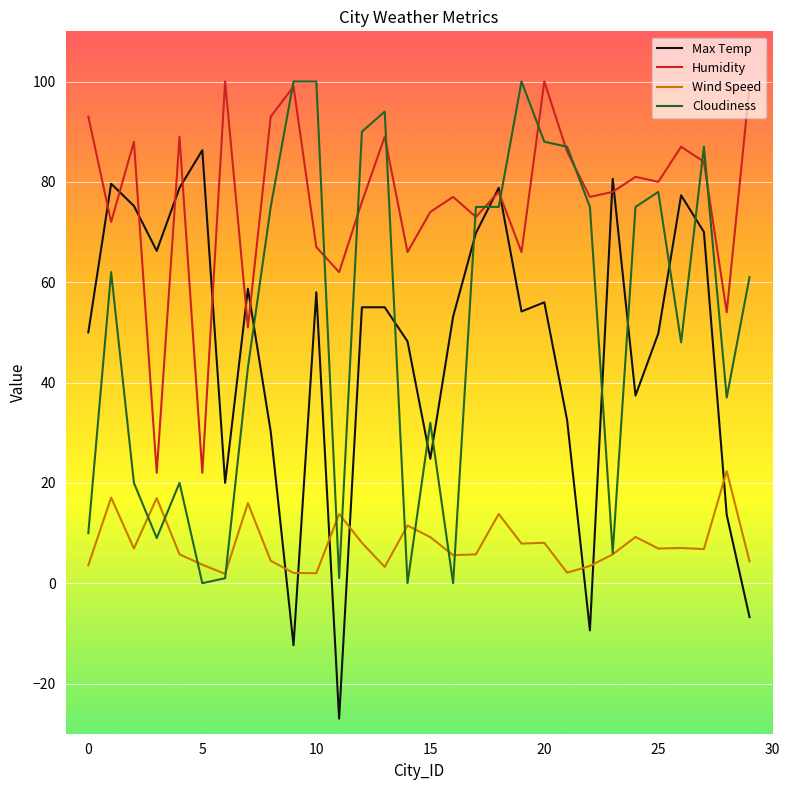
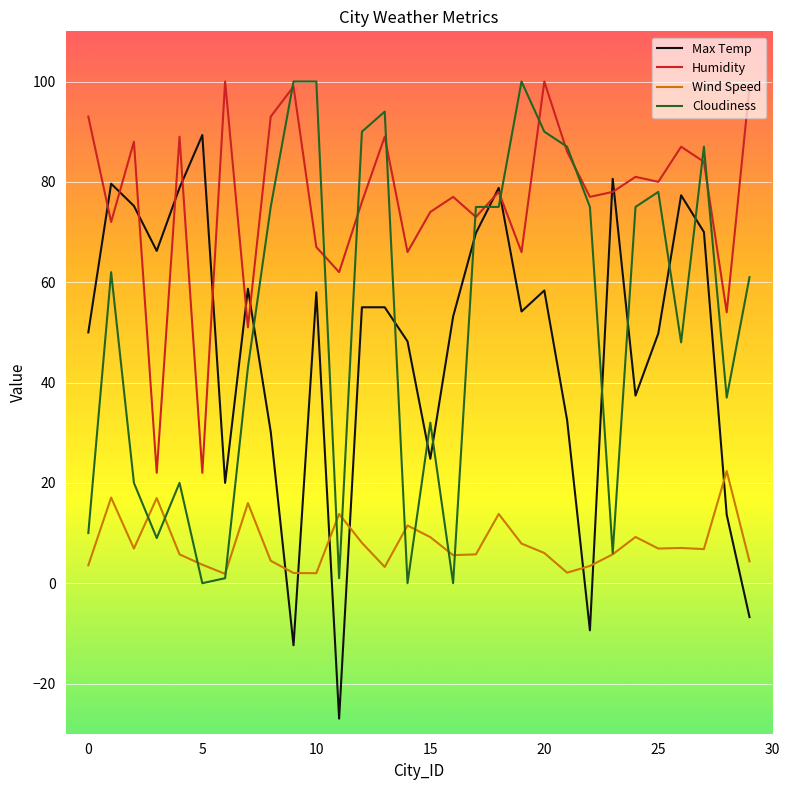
  {
    "Max Temp": {
      "0": 50,
-     "5": 86,
+     "5": 89,
      "10": 58,
      "15": 25,
-     "20": 56,
+     "20": 58,
      "25": 50
    },
    "Humidity": {
      "0": 93,
      "5": 22,
      "10": 67,
      "15": 74,
      "20": 100,
      "25": 80
    },
    "Wind Speed": {
      "0": 4,
      "5": 4,
      "10": 2,
      "15": 9,
-     "20": 8,
+     "20": 6,
      "25": 7
    },
    "Cloudiness": {
      "0": 10,
      "5": 0,
      "10": 100,
      "15": 32,
-     "20": 88,
+     "20": 90,
      "25": 78
    }
  }
